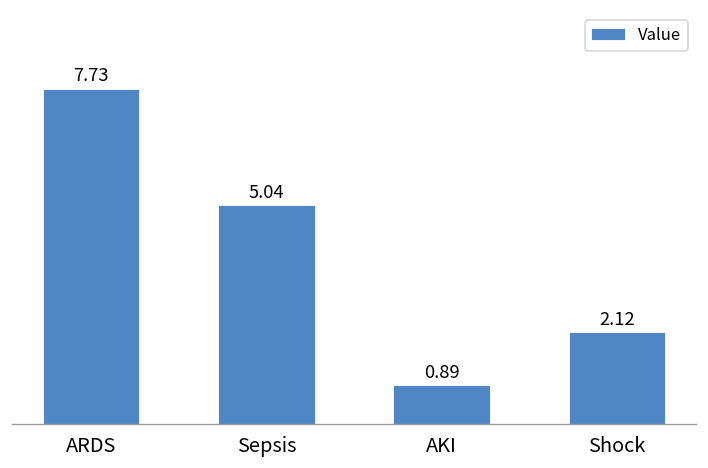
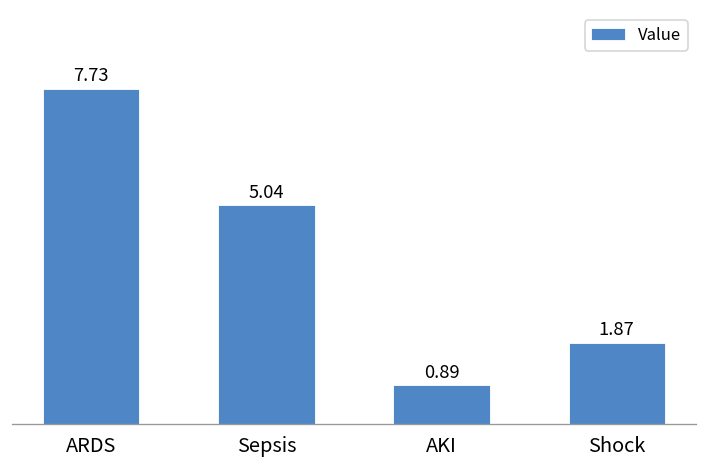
  {
    "ARDS": 7.73,
    "Sepsis": 5.04,
    "AKI": 0.89,
-   "Shock": 2.12
+   "Shock": 1.87
  }
